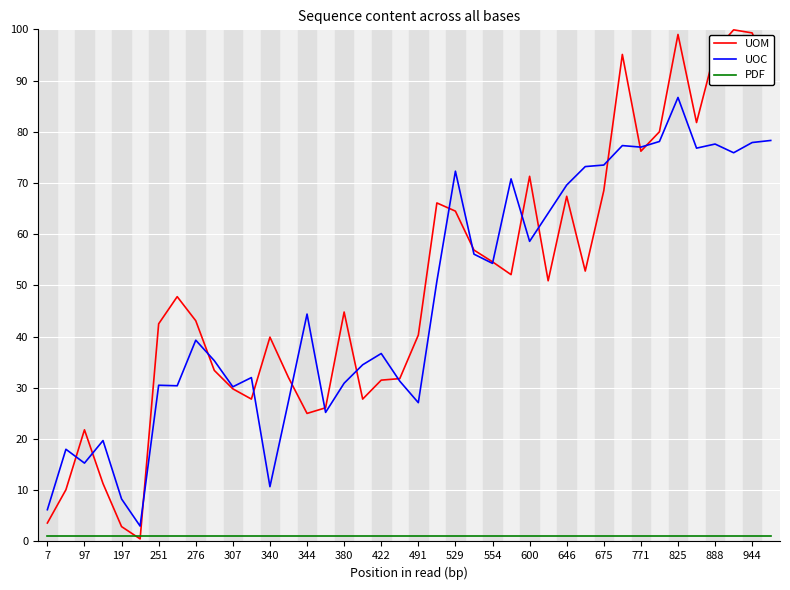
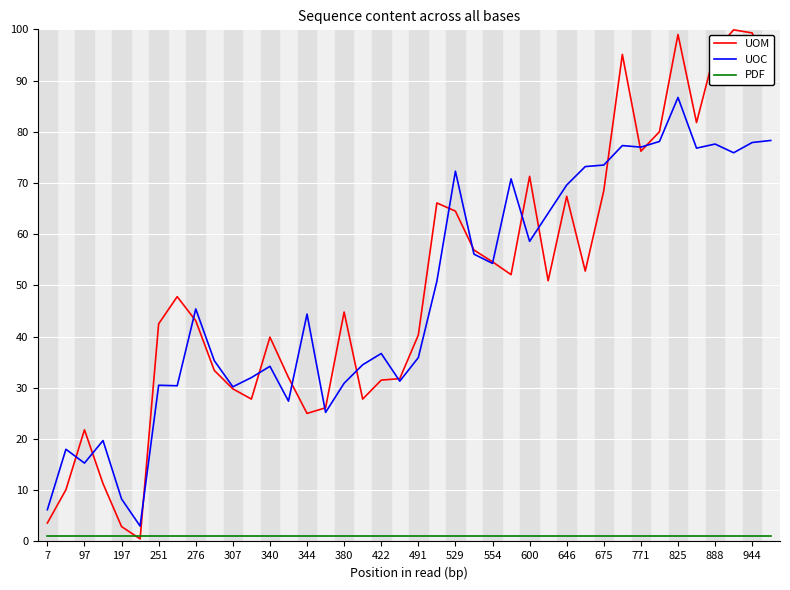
  {
    "UOM": {
      "97": 22,
      "197": 3,
      "251": 43,
      "276": 43,
      "340": 40,
      "344": 25,
      "380": 45,
      "422": 32,
      "491": 40,
      "529": 65,
      "600": 71,
      "646": 67,
      "675": 69,
      "771": 76,
      "825": 99,
      "944": 99
    },
    "UOC": {
      "97": 15,
      "197": 8,
      "251": 31,
-     "276": 39,
-     "340": 11,
+     "276": 45,
+     "340": 34,
      "344": 44,
      "380": 31,
      "422": 37,
-     "491": 27,
+     "491": 36,
      "529": 72,
      "600": 59,
      "646": 70,
      "675": 74,
      "771": 77,
      "825": 87,
      "888": 78,
      "944": 78
    },
    "PDF": {
      "97": 1,
      "197": 1,
      "251": 1,
      "276": 1,
      "307": 1,
      "340": 1,
      "344": 1,
      "380": 1,
      "422": 1,
      "491": 1,
      "529": 1,
      "554": 1,
      "600": 1,
      "646": 1,
      "675": 1,
      "771": 1,
      "825": 1,
      "888": 1,
      "944": 1
    }
  }
